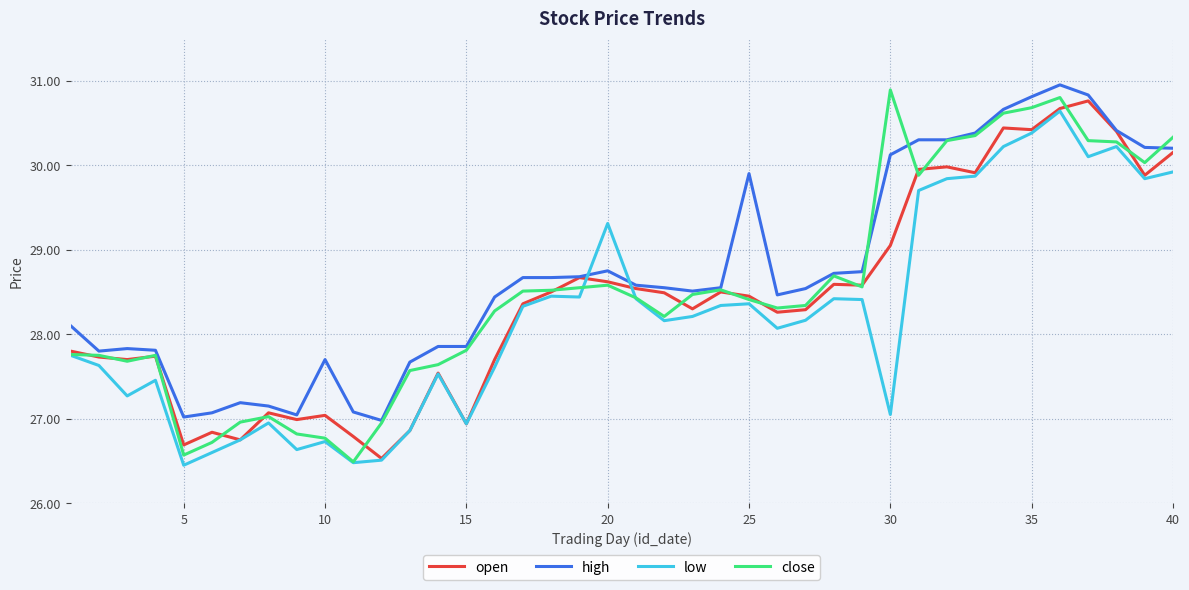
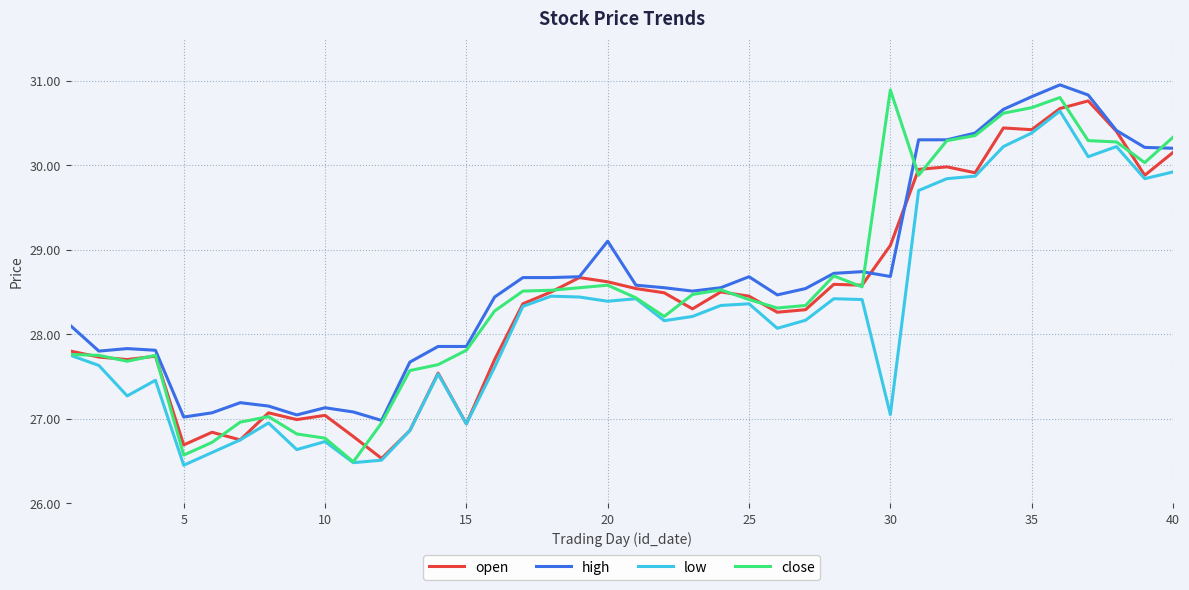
  {
    "open": {
      "5": 26.7,
      "10": 27.0,
      "20": 28.6,
      "25": 28.5,
      "30": 29.1,
      "35": 30.4,
      "40": 30.2
    },
    "high": {
      "5": 27.0,
-     "10": 27.7,
+     "10": 27.1,
      "15": 27.9,
-     "20": 28.8,
-     "25": 29.9,
-     "30": 30.1,
+     "20": 29.1,
+     "25": 28.7,
+     "30": 28.7,
      "35": 30.8,
      "40": 30.2
    },
    "low": {
      "5": 26.5,
      "10": 26.7,
-     "20": 29.3,
+     "20": 28.4,
      "25": 28.4,
      "30": 27.1,
      "35": 30.4,
      "40": 29.9
    },
    "close": {
      "5": 26.6,
      "10": 26.8,
      "15": 27.8,
      "20": 28.6,
      "25": 28.4,
      "30": 30.9,
      "35": 30.7,
      "40": 30.3
    }
  }
